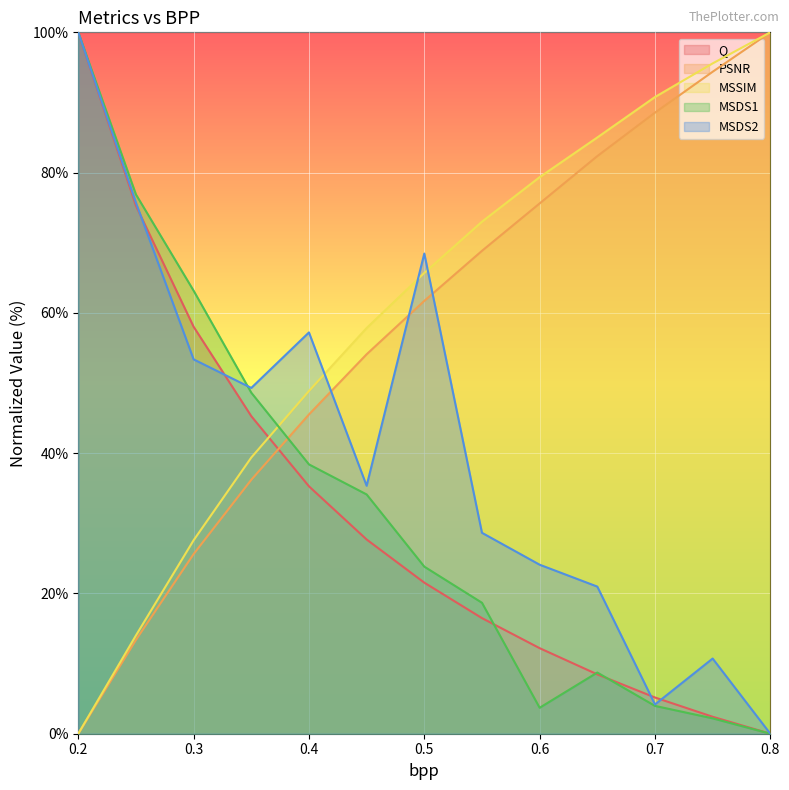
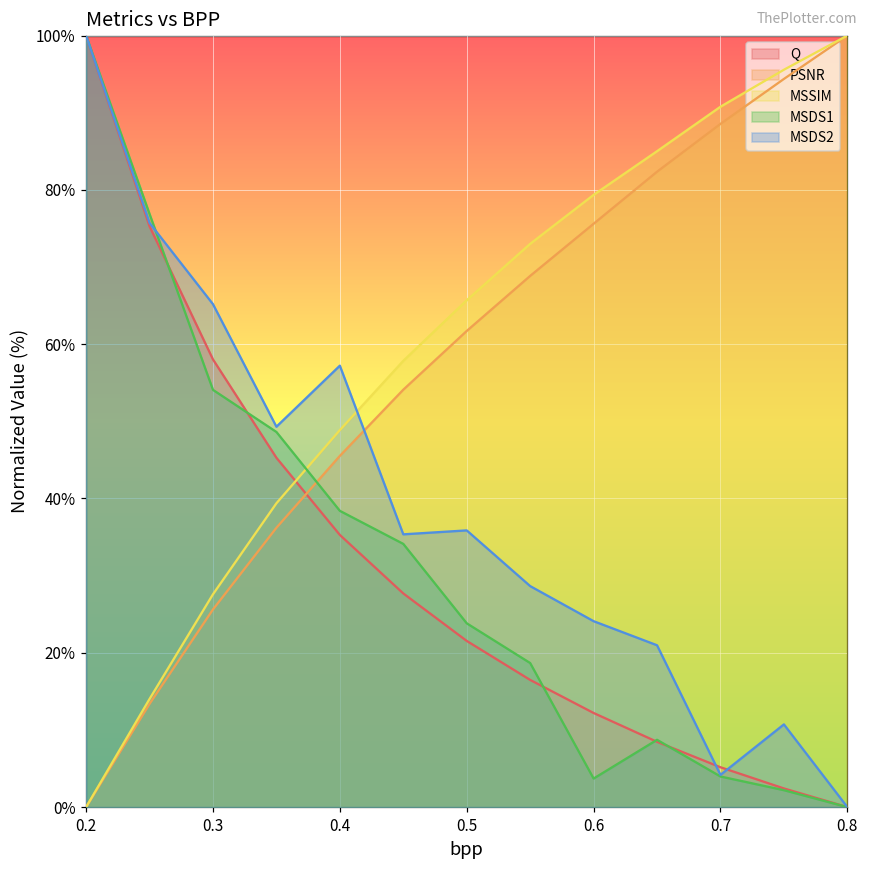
  {
    "MSDS1": {
-     "0.3": "63%",
+     "0.3": "54%",
      "0.4": "38%",
      "0.5": "24%",
      "0.6": "4%"
    },
    "MSDS2": {
-     "0.3": "53%",
+     "0.3": "65%",
      "0.4": "57%",
-     "0.5": "68%",
+     "0.5": "36%",
      "0.6": "24%"
    }
  }
